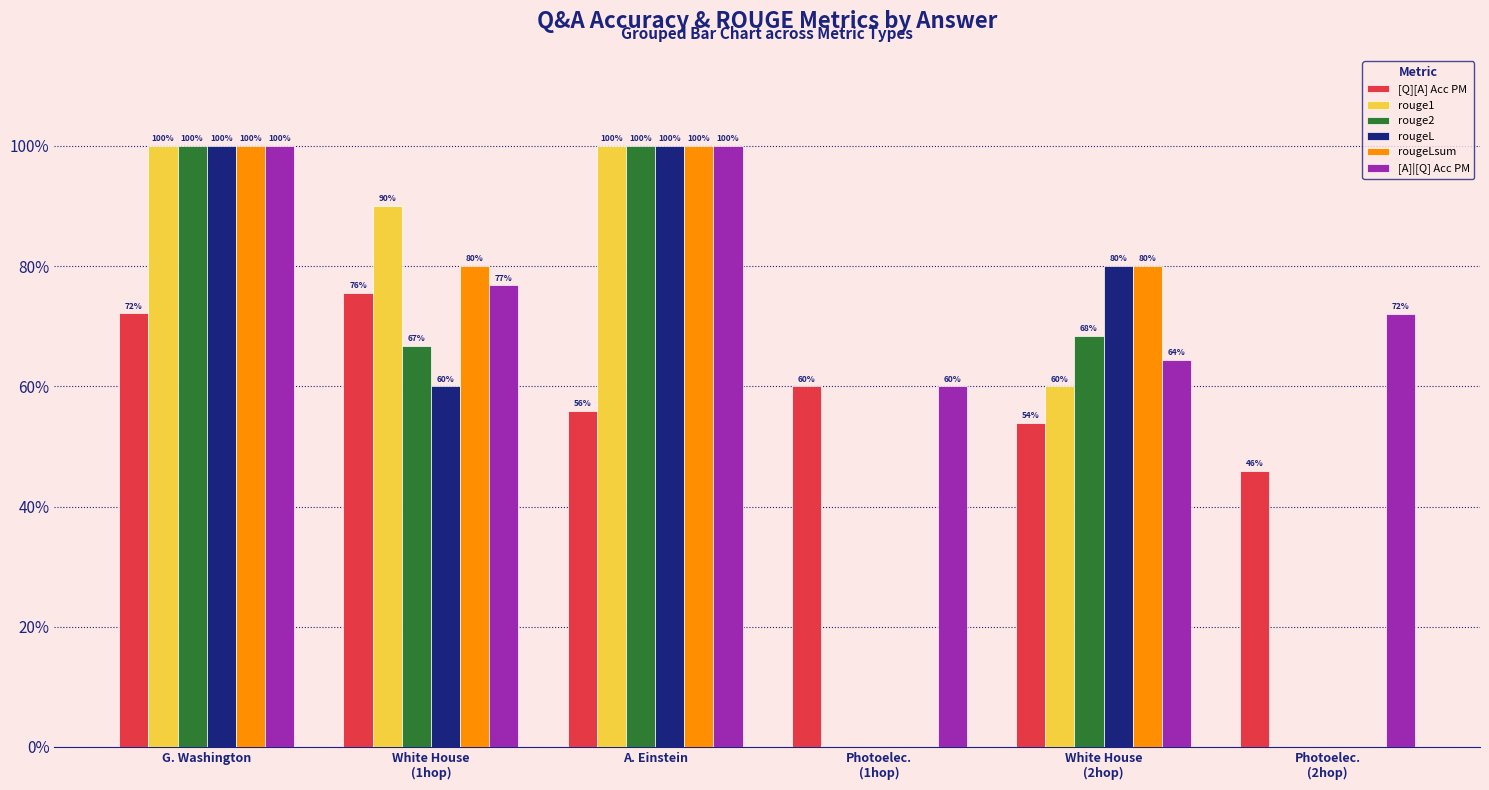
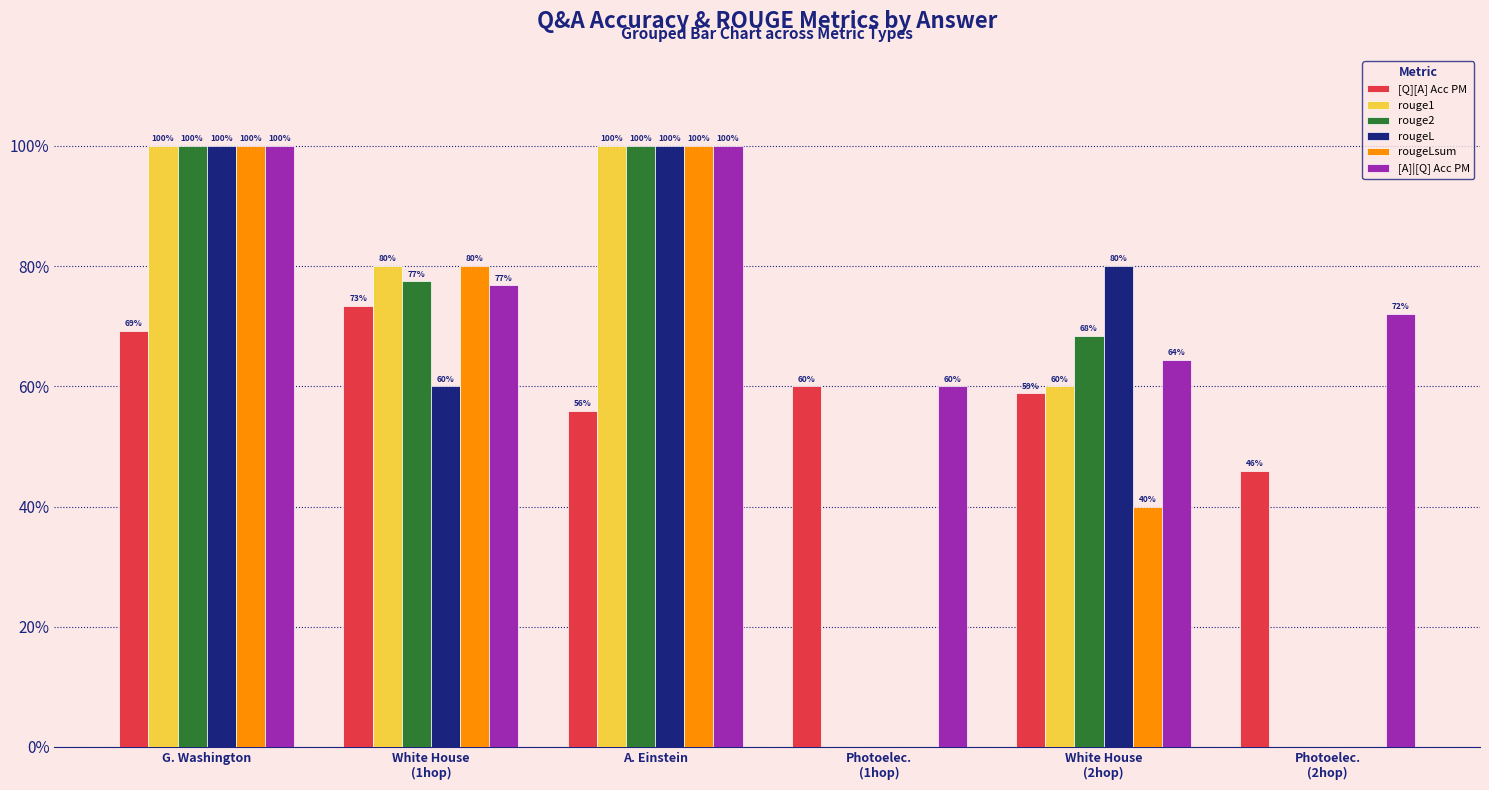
  {
    "[Q][A] Acc PM": {
-     "G. Washington": "72%",
-     "White House (1hop)": "76%",
+     "G. Washington": "69%",
+     "White House (1hop)": "73%",
      "A. Einstein": "56%",
      "Photoelec. (1hop)": "60%",
-     "White House (2hop)": "54%",
+     "White House (2hop)": "59%",
      "Photoelec. (2hop)": "46%"
    },
    "rouge1": {
      "G. Washington": "100%",
-     "White House (1hop)": "90%",
+     "White House (1hop)": "80%",
      "A. Einstein": "100%",
      "White House (2hop)": "60%"
    },
    "rouge2": {
      "G. Washington": "100%",
-     "White House (1hop)": "67%",
+     "White House (1hop)": "77%",
      "A. Einstein": "100%",
      "White House (2hop)": "68%"
    },
    "rougeL": {
      "G. Washington": "100%",
      "White House (1hop)": "60%",
      "A. Einstein": "100%",
      "White House (2hop)": "80%"
    },
    "rougeLsum": {
      "G. Washington": "100%",
      "White House (1hop)": "80%",
      "A. Einstein": "100%",
-     "White House (2hop)": "80%"
+     "White House (2hop)": "40%"
    },
    "[A]|[Q] Acc PM": {
      "G. Washington": "100%",
      "White House (1hop)": "77%",
      "A. Einstein": "100%",
      "Photoelec. (1hop)": "60%",
      "White House (2hop)": "64%",
      "Photoelec. (2hop)": "72%"
    }
  }
